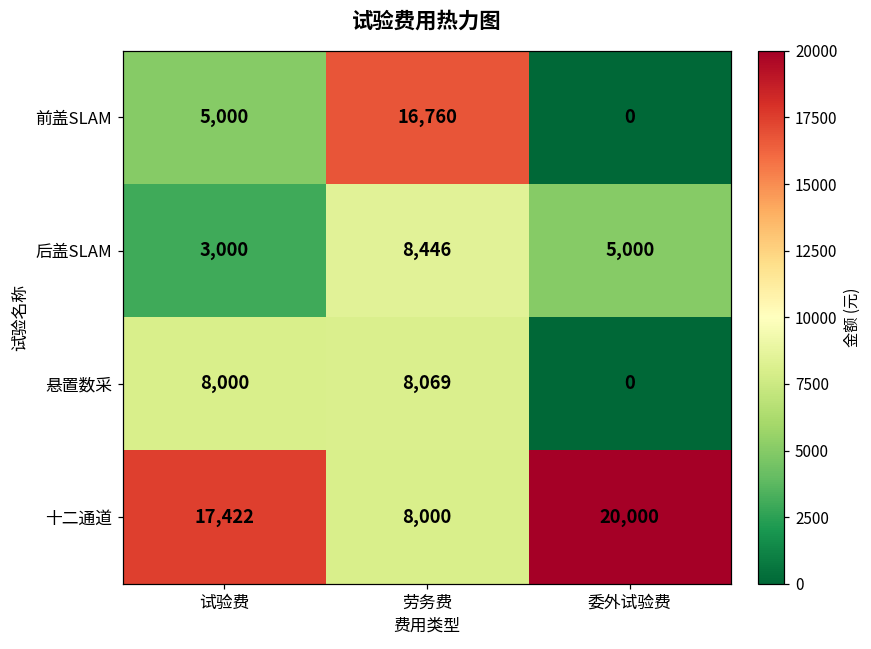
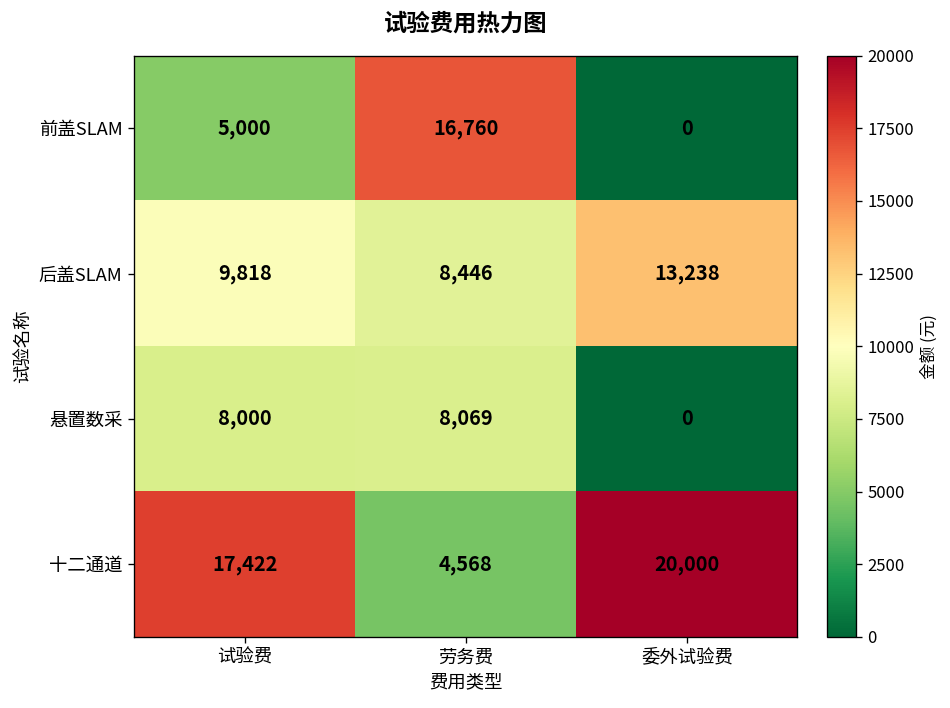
  {
    "前盖SLAM": {
      "试验费": "5,000",
      "劳务费": "16,760",
      "委外试验费": "0"
    },
    "后盖SLAM": {
-     "试验费": "3,000",
+     "试验费": "9,818",
      "劳务费": "8,446",
-     "委外试验费": "5,000"
+     "委外试验费": "13,238"
    },
    "悬置数采": {
      "试验费": "8,000",
      "劳务费": "8,069",
      "委外试验费": "0"
    },
    "十二通道": {
      "试验费": "17,422",
-     "劳务费": "8,000",
+     "劳务费": "4,568",
      "委外试验费": "20,000"
    }
  }
